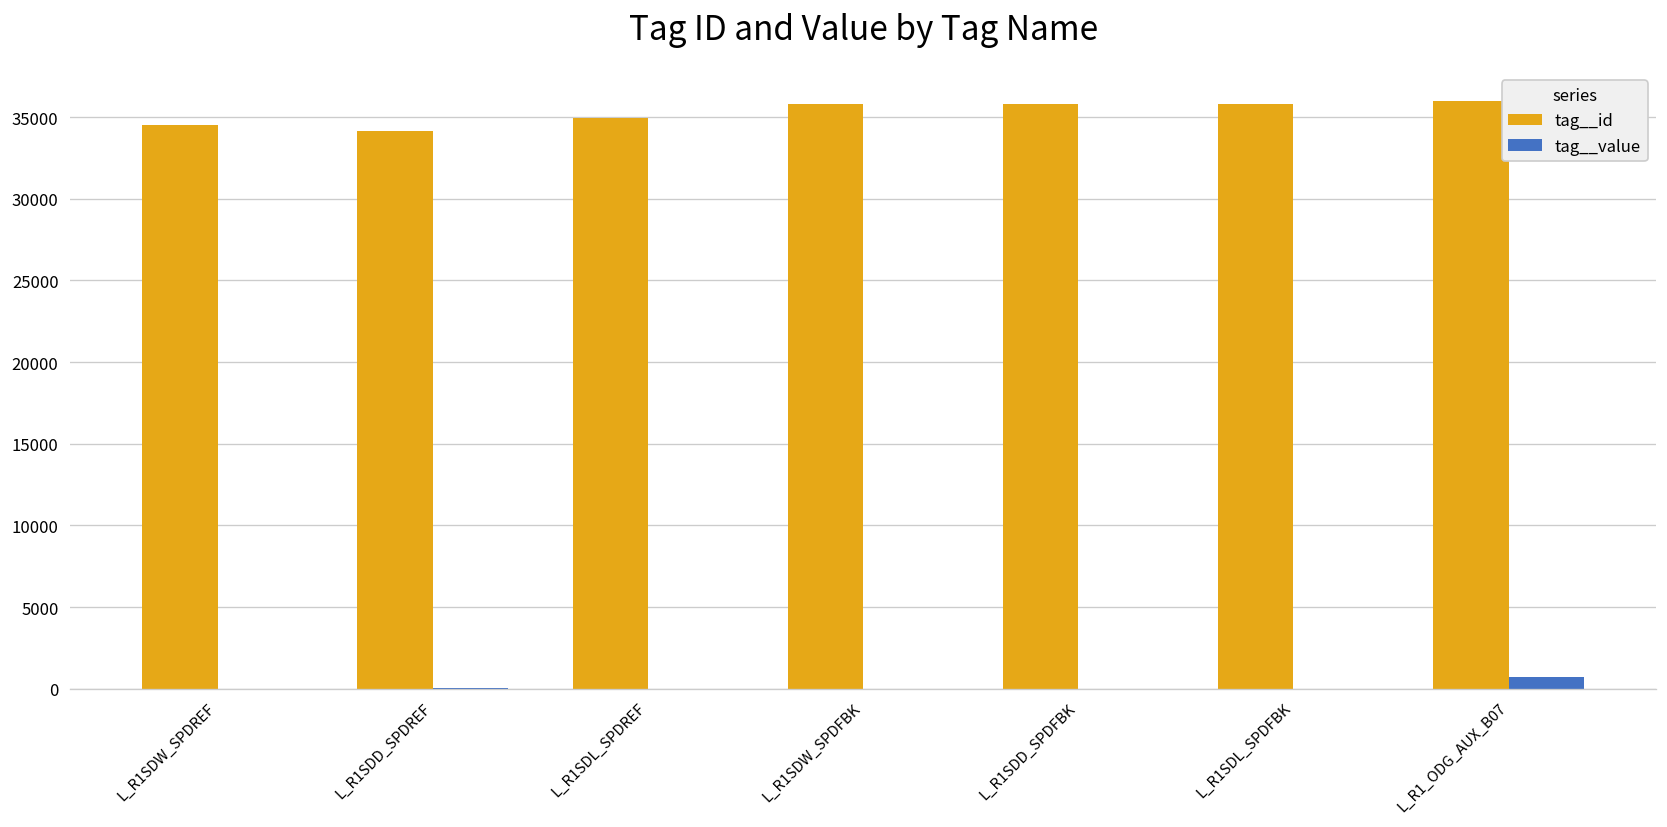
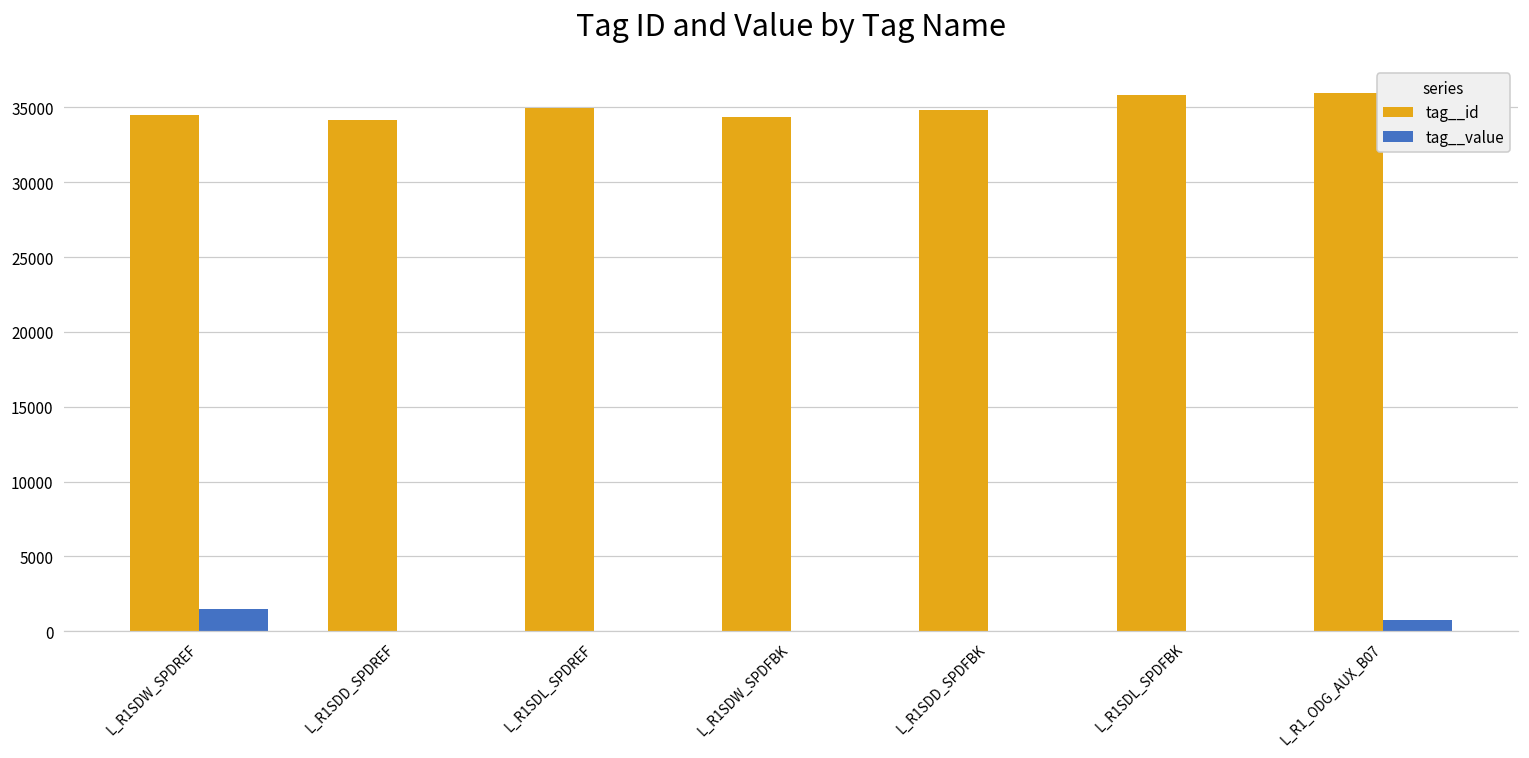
  {
    "tag__id": {
      "L_R1SDW_SPDREF": 34500,
      "L_R1SDD_SPDREF": 34100,
      "L_R1SDL_SPDREF": 34900,
-     "L_R1SDW_SPDFBK": 35800,
-     "L_R1SDD_SPDFBK": 35800,
+     "L_R1SDW_SPDFBK": 34300,
+     "L_R1SDD_SPDFBK": 34800,
      "L_R1SDL_SPDFBK": 35800,
      "L_R1_ODG_AUX_B07": 36000
    },
    "tag__value": {
-     "L_R1SDW_SPDREF": 0,
+     "L_R1SDW_SPDREF": 1500,
      "L_R1SDL_SPDREF": 0,
      "L_R1SDD_SPDFBK": 0,
      "L_R1SDL_SPDFBK": 0,
      "L_R1_ODG_AUX_B07": 700
    }
  }
